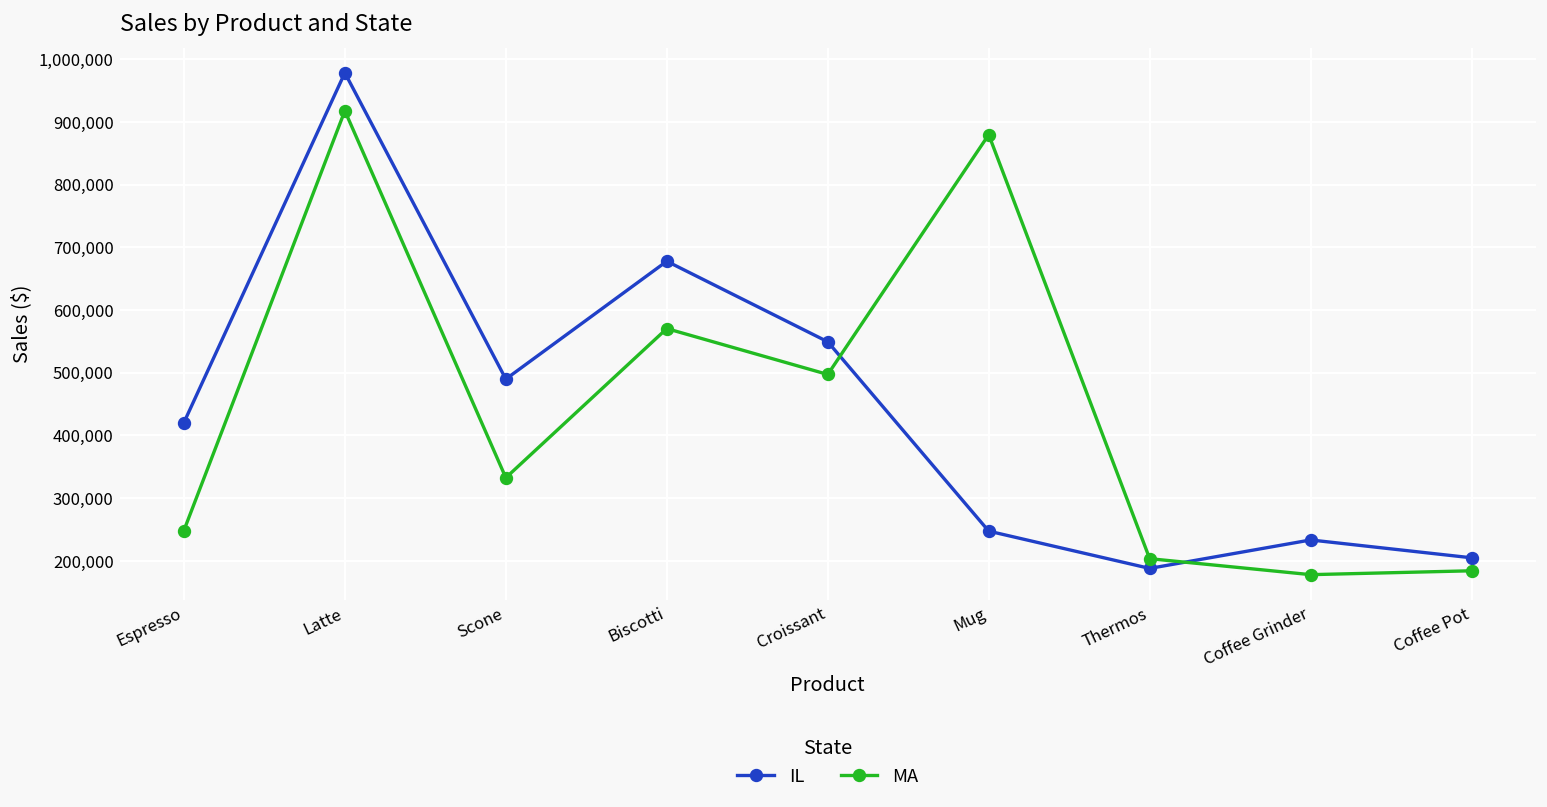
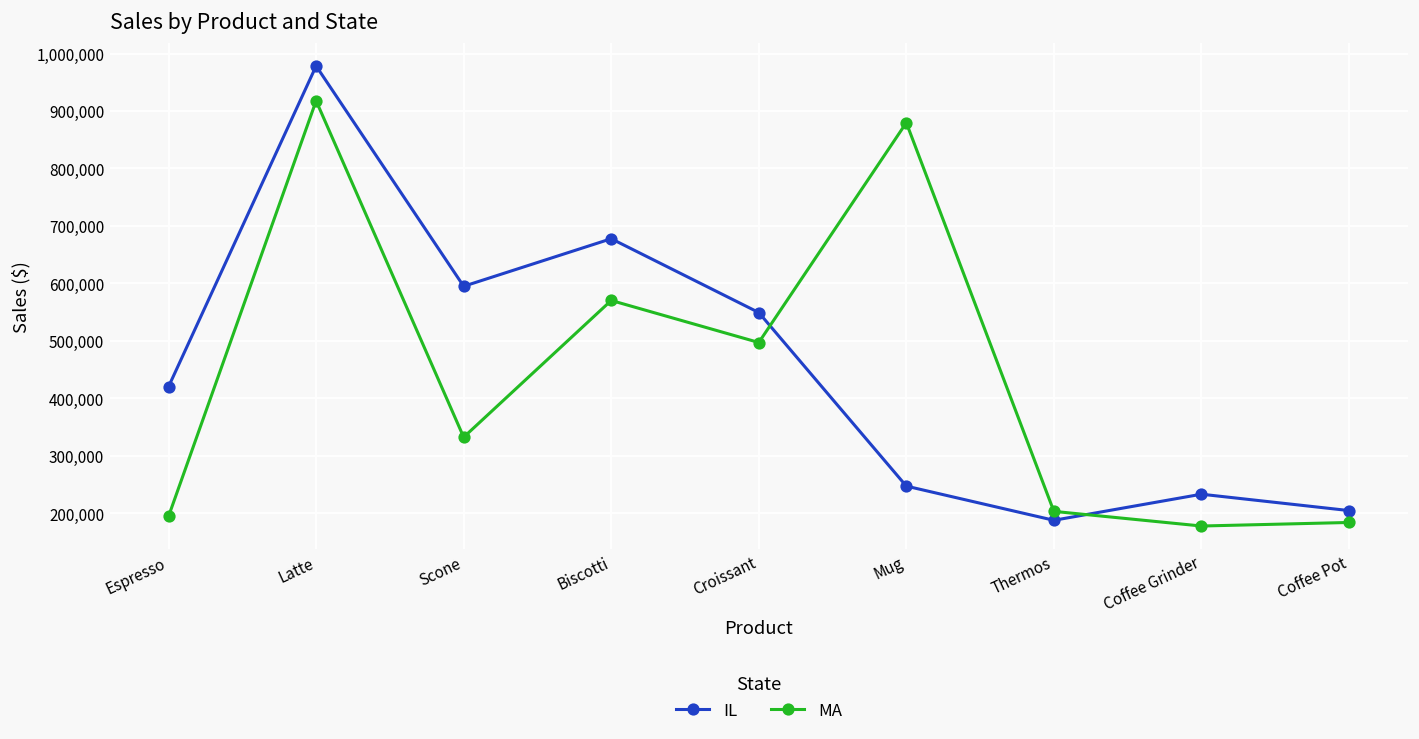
  {
    "IL": {
      "Espresso": "420,000",
      "Latte": "980,000",
-     "Scone": "490,000",
+     "Scone": "600,000",
      "Biscotti": "680,000",
      "Croissant": "550,000",
      "Mug": "250,000",
      "Thermos": "190,000",
      "Coffee Grinder": "230,000",
      "Coffee Pot": "200,000"
    },
    "MA": {
-     "Espresso": "250,000",
+     "Espresso": "190,000",
      "Latte": "920,000",
      "Scone": "330,000",
      "Biscotti": "570,000",
      "Croissant": "500,000",
      "Mug": "880,000",
      "Thermos": "200,000",
      "Coffee Grinder": "180,000",
      "Coffee Pot": "180,000"
    }
  }
